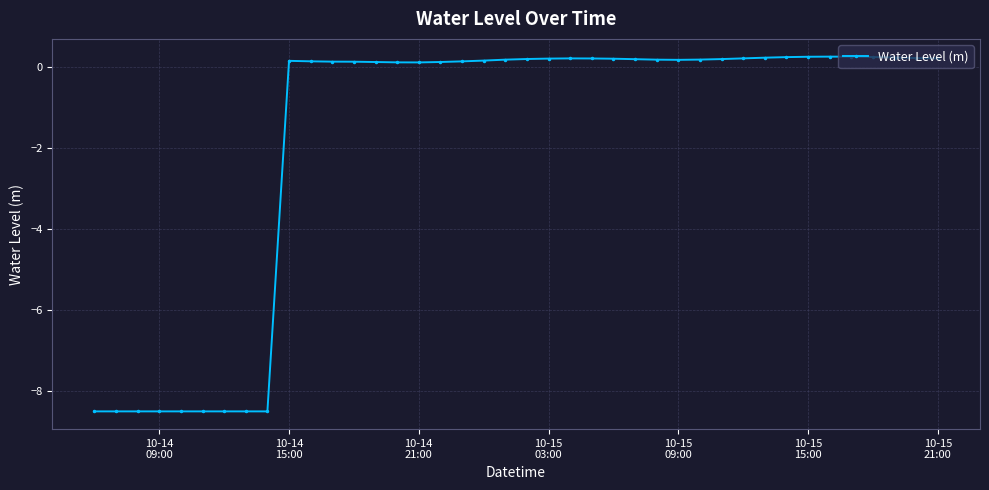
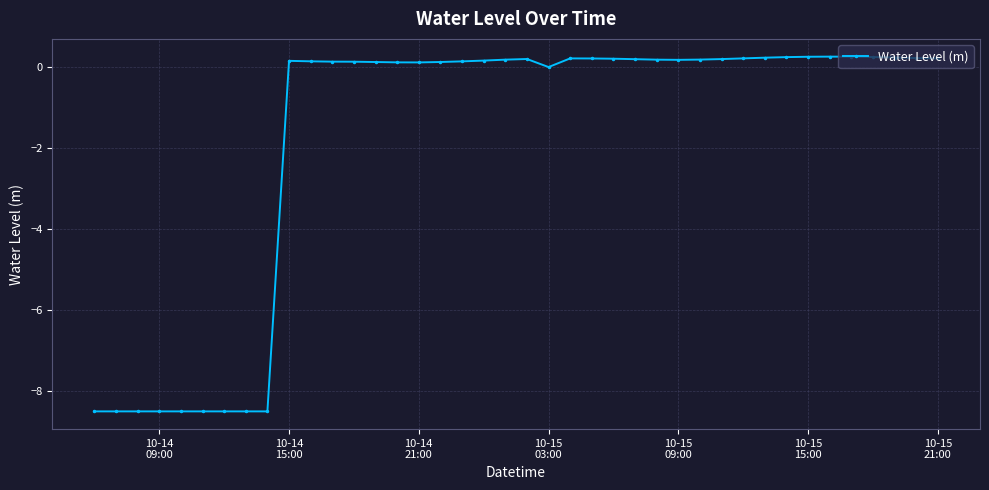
  {
    "10-14 09:00": -8.5,
    "10-14 15:00": 0.2,
    "10-14 21:00": 0.1,
-   "10-15 03:00": 0.2,
+   "10-15 03:00": 0.0,
    "10-15 09:00": 0.2,
    "10-15 15:00": 0.3
  }
